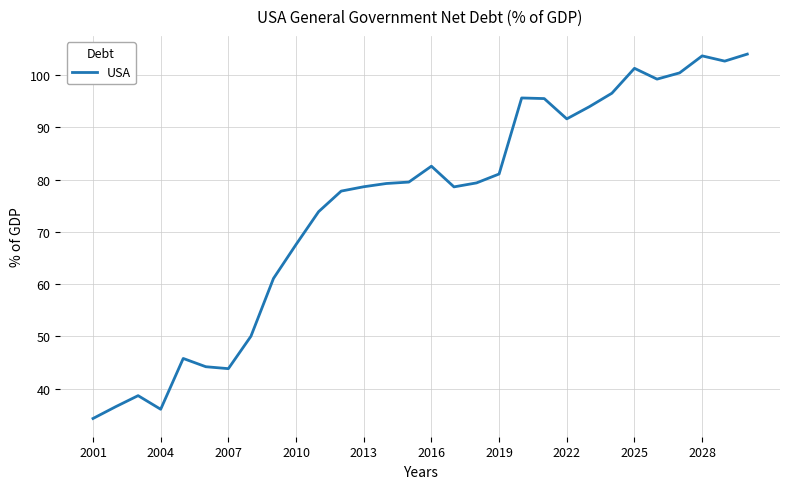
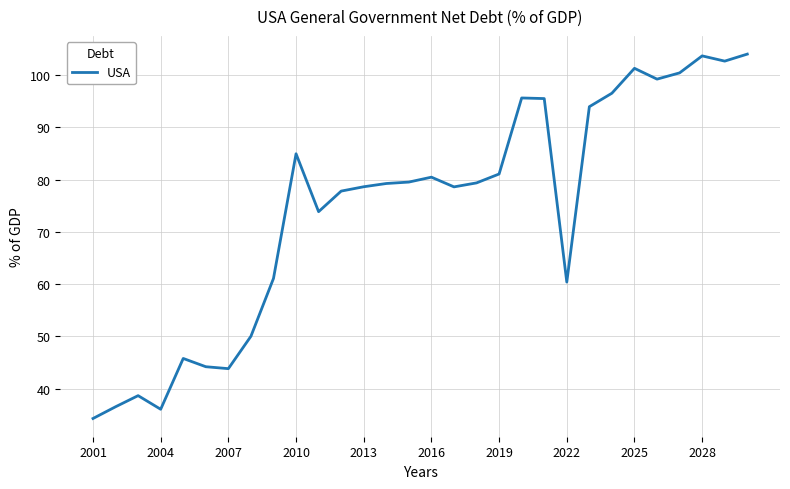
  {
    "2001": 34,
    "2004": 36,
    "2007": 44,
-   "2010": 68,
+   "2010": 85,
    "2013": 79,
-   "2016": 83,
+   "2016": 80,
    "2019": 81,
-   "2022": 92,
+   "2022": 60,
    "2025": 101,
    "2028": 104
  }
